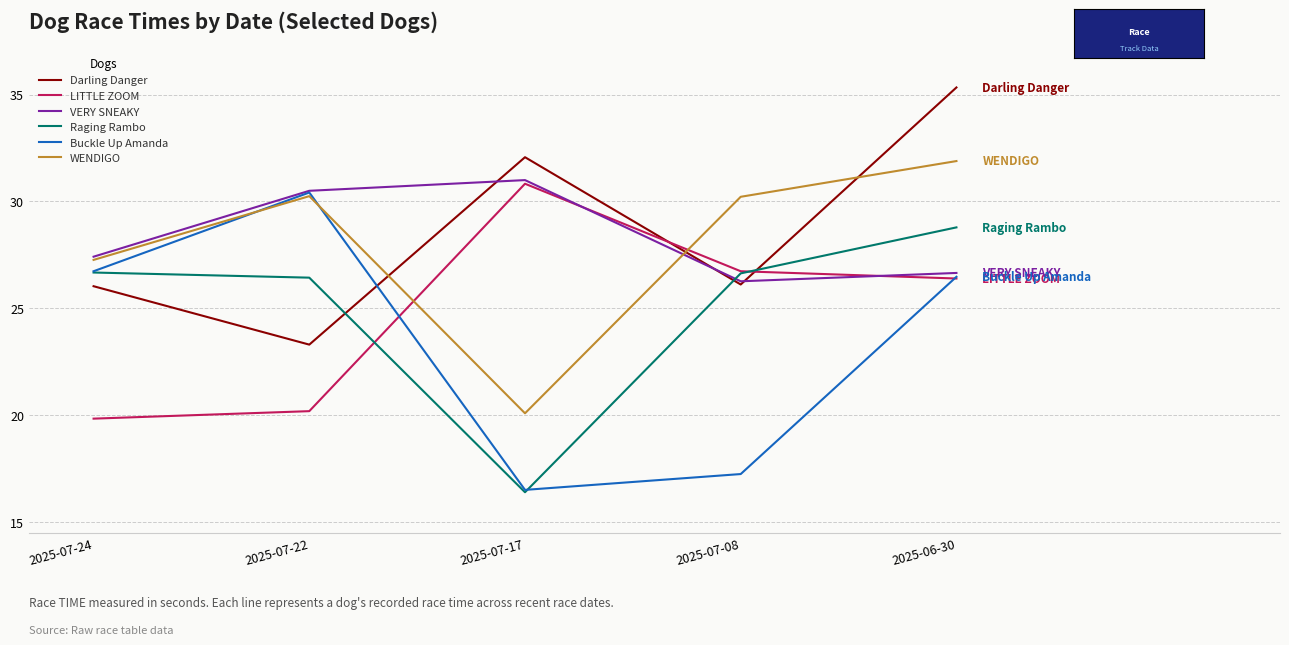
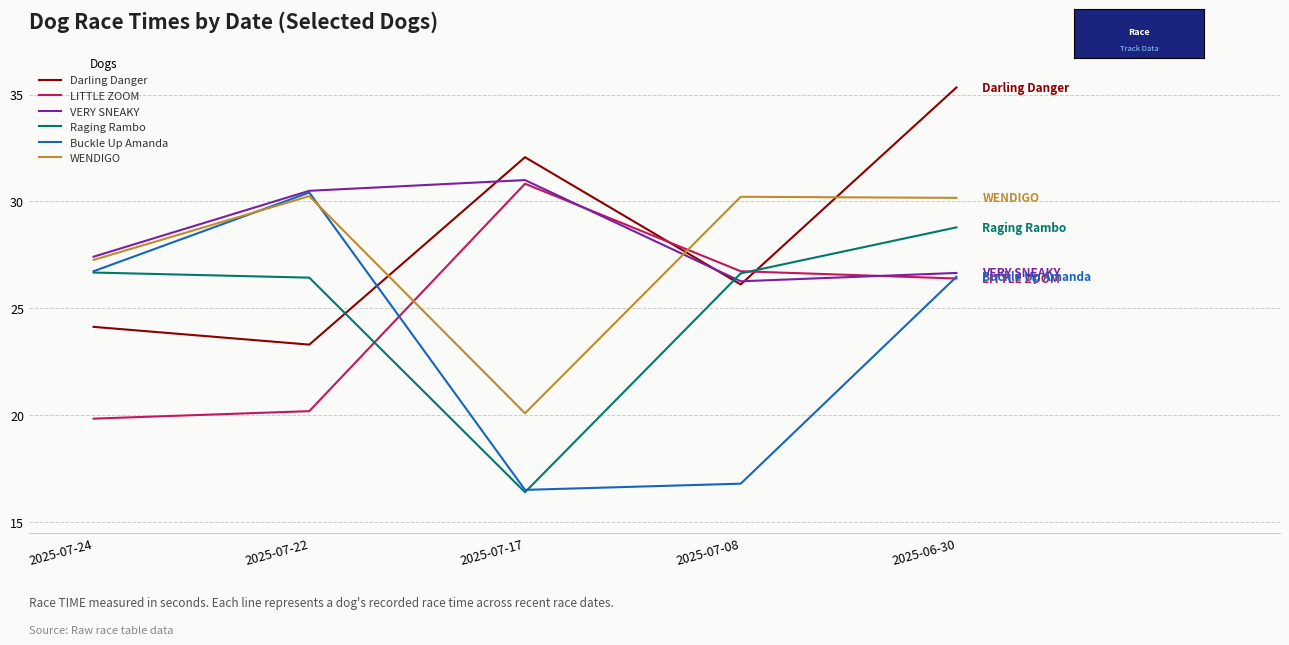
  {
    "Darling Danger": {
-     "2025-07-24": 26.0,
+     "2025-07-24": 24.1,
      "2025-07-22": 23.3,
      "2025-07-17": 32.1,
      "2025-07-08": 26.1,
      "2025-06-30": 35.3
    },
    "LITTLE ZOOM": {
      "2025-07-24": 19.9,
      "2025-07-22": 20.2,
      "2025-07-17": 30.8
    },
    "VERY SNEAKY": {
      "2025-07-24": 27.4,
      "2025-07-17": 31.0,
      "2025-07-08": 26.3,
      "2025-06-30": 26.7
    },
    "Raging Rambo": {
      "2025-07-22": 26.4,
      "2025-06-30": 28.8
    },
    "Buckle Up Amanda": {
-     "2025-07-08": 17.3
+     "2025-07-08": 16.8
    },
    "WENDIGO": {
      "2025-07-24": 27.3,
      "2025-07-22": 30.3,
      "2025-07-17": 20.1,
      "2025-07-08": 30.2,
-     "2025-06-30": 31.9
+     "2025-06-30": 30.2
    }
  }
